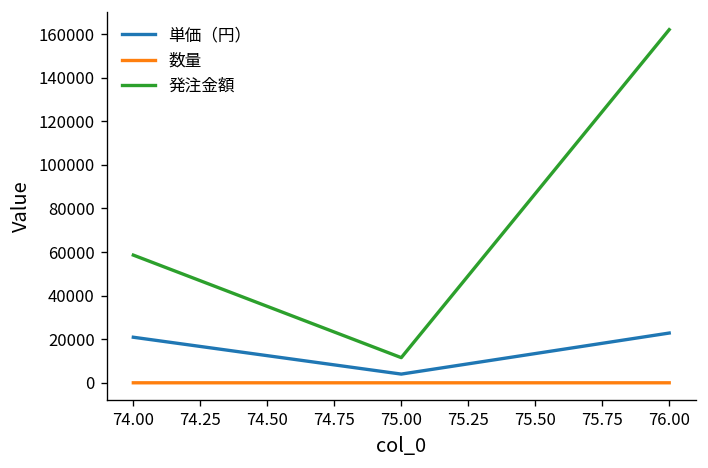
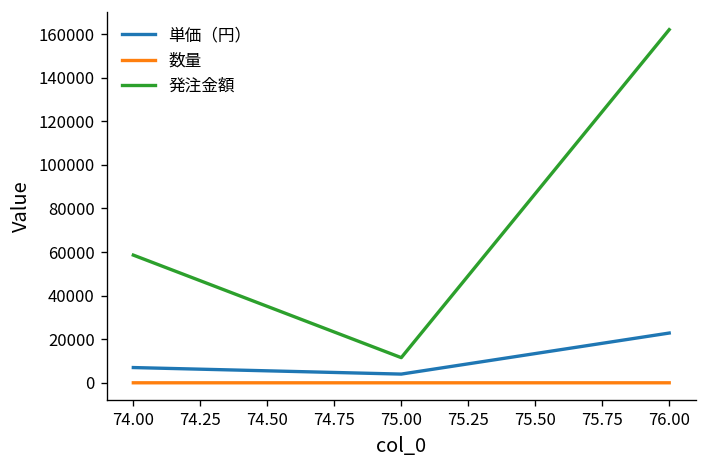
  {
    "単価（円）": {
-     "74.00": 21000,
+     "74.00": 7000,
      "75.00": 4000,
      "76.00": 23000
    },
    "数量": {
      "74.00": 0,
      "75.00": 0,
      "76.00": 0
    },
    "発注金額": {
      "74.00": 59000,
      "75.00": 12000,
      "76.00": 162000
    }
  }
